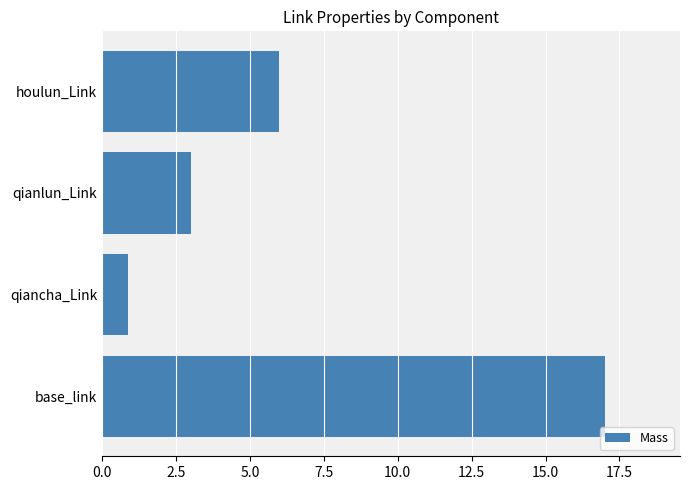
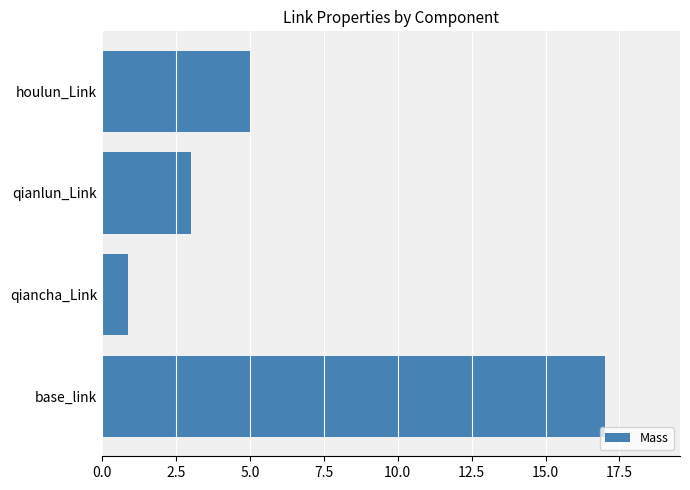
  {
-   "houlun_Link": 6,
+   "houlun_Link": 5,
    "qianlun_Link": 3,
    "qiancha_Link": 0.9,
    "base_link": 17
  }
